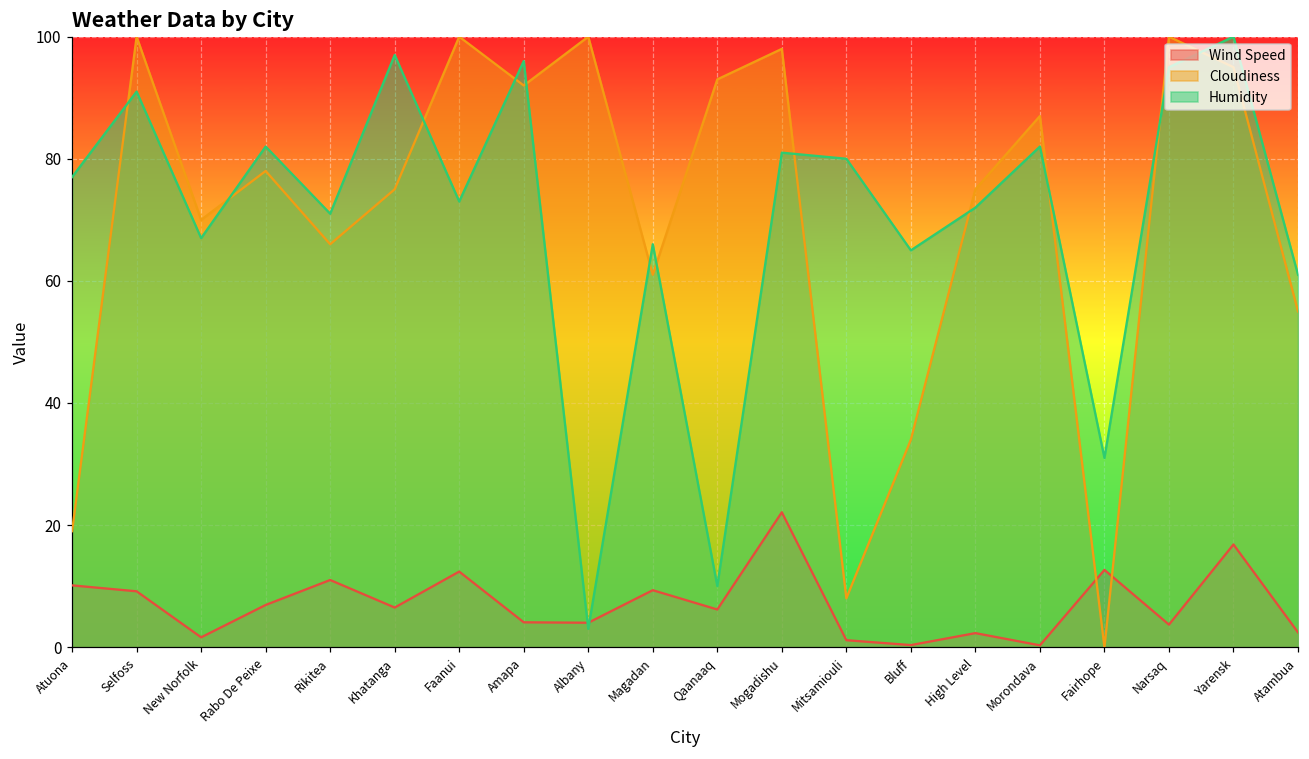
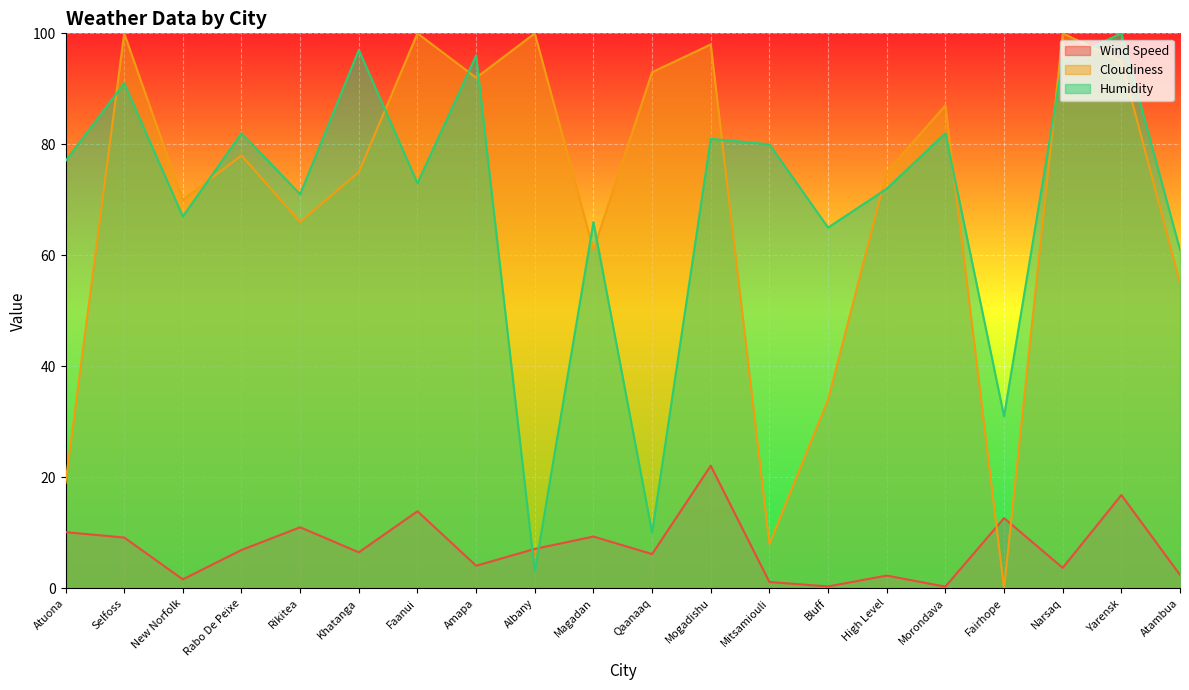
  {
    "Wind Speed": {
      "Atuona": 10,
      "Selfoss": 9,
      "New Norfolk": 2,
      "Rabo De Peixe": 7,
      "Rikitea": 11,
      "Khatanga": 6,
-     "Faanui": 12,
+     "Faanui": 14,
      "Amapa": 4,
-     "Albany": 4,
+     "Albany": 7,
      "Magadan": 9,
      "Qaanaaq": 6,
      "Mogadishu": 22,
      "Mitsamiouli": 1,
      "Bluff": 0,
      "High Level": 2,
      "Morondava": 0,
      "Fairhope": 13,
      "Narsaq": 4,
      "Yarensk": 17,
      "Atambua": 2
    },
    "Cloudiness": {
      "Atuona": 19,
      "Selfoss": 100,
      "New Norfolk": 70,
      "Rabo De Peixe": 78,
      "Rikitea": 66,
      "Khatanga": 75,
      "Faanui": 100,
      "Amapa": 92,
      "Albany": 100,
      "Magadan": 61,
      "Qaanaaq": 93,
      "Mogadishu": 98,
      "Mitsamiouli": 8,
      "Bluff": 34,
      "High Level": 75,
      "Morondava": 87,
      "Fairhope": 0,
      "Narsaq": 100,
      "Atambua": 55
    },
    "Humidity": {
      "Atuona": 77,
      "Selfoss": 91,
      "New Norfolk": 67,
      "Rabo De Peixe": 82,
      "Rikitea": 71,
      "Khatanga": 97,
      "Faanui": 73,
      "Amapa": 96,
      "Albany": 3,
      "Magadan": 66,
      "Qaanaaq": 10,
      "Mogadishu": 81,
      "Mitsamiouli": 80,
      "Bluff": 65,
      "High Level": 72,
      "Morondava": 82,
      "Fairhope": 31,
      "Yarensk": 100,
      "Atambua": 61
    }
  }
